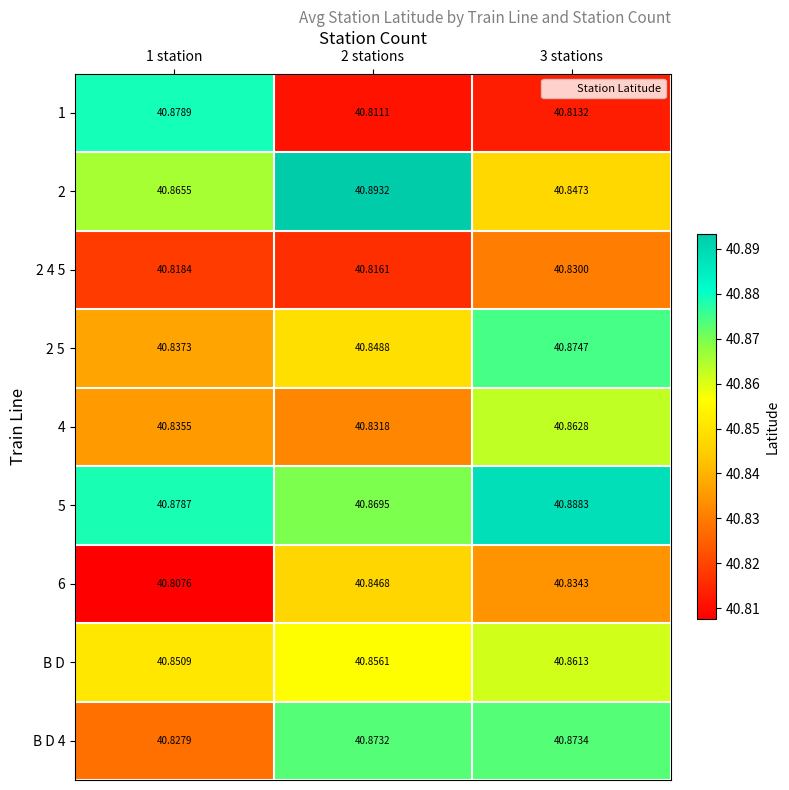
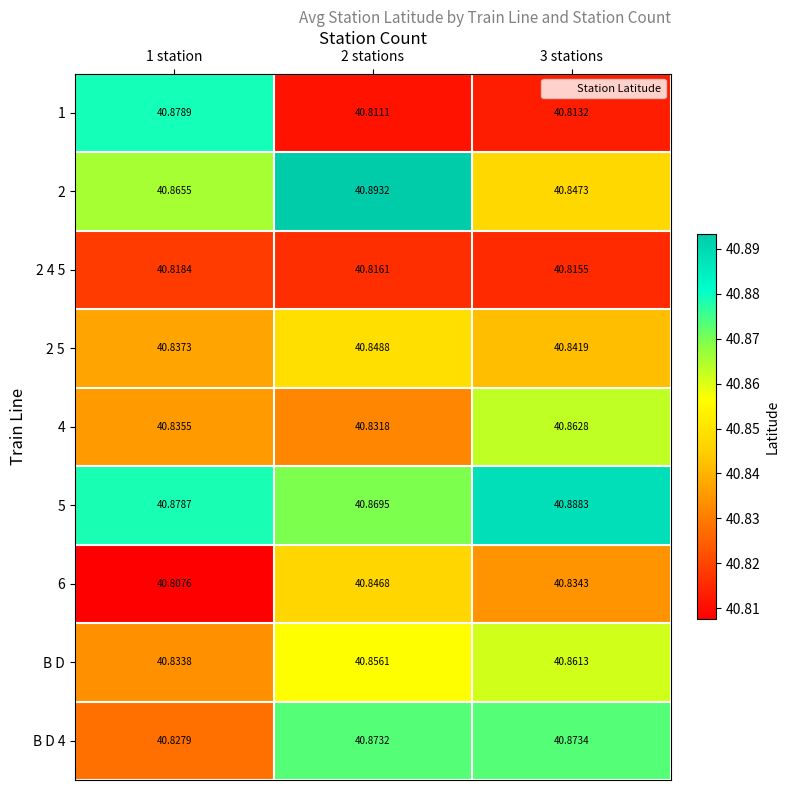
  {
    "1": {
      "1 station": 40.8789,
      "2 stations": 40.8111,
      "3 stations": 40.8132
    },
    "2": {
      "1 station": 40.8655,
      "2 stations": 40.8932,
      "3 stations": 40.8473
    },
    "2 4 5": {
      "1 station": 40.8184,
      "2 stations": 40.8161,
-     "3 stations": 40.8300
+     "3 stations": 40.8155
    },
    "2 5": {
      "1 station": 40.8373,
      "2 stations": 40.8488,
-     "3 stations": 40.8747
+     "3 stations": 40.8419
    },
    "4": {
      "1 station": 40.8355,
      "2 stations": 40.8318,
      "3 stations": 40.8628
    },
    "5": {
      "1 station": 40.8787,
      "2 stations": 40.8695,
      "3 stations": 40.8883
    },
    "6": {
      "1 station": 40.8076,
      "2 stations": 40.8468,
      "3 stations": 40.8343
    },
    "B D": {
-     "1 station": 40.8509,
+     "1 station": 40.8338,
      "2 stations": 40.8561,
      "3 stations": 40.8613
    },
    "B D 4": {
      "1 station": 40.8279,
      "2 stations": 40.8732,
      "3 stations": 40.8734
    }
  }
